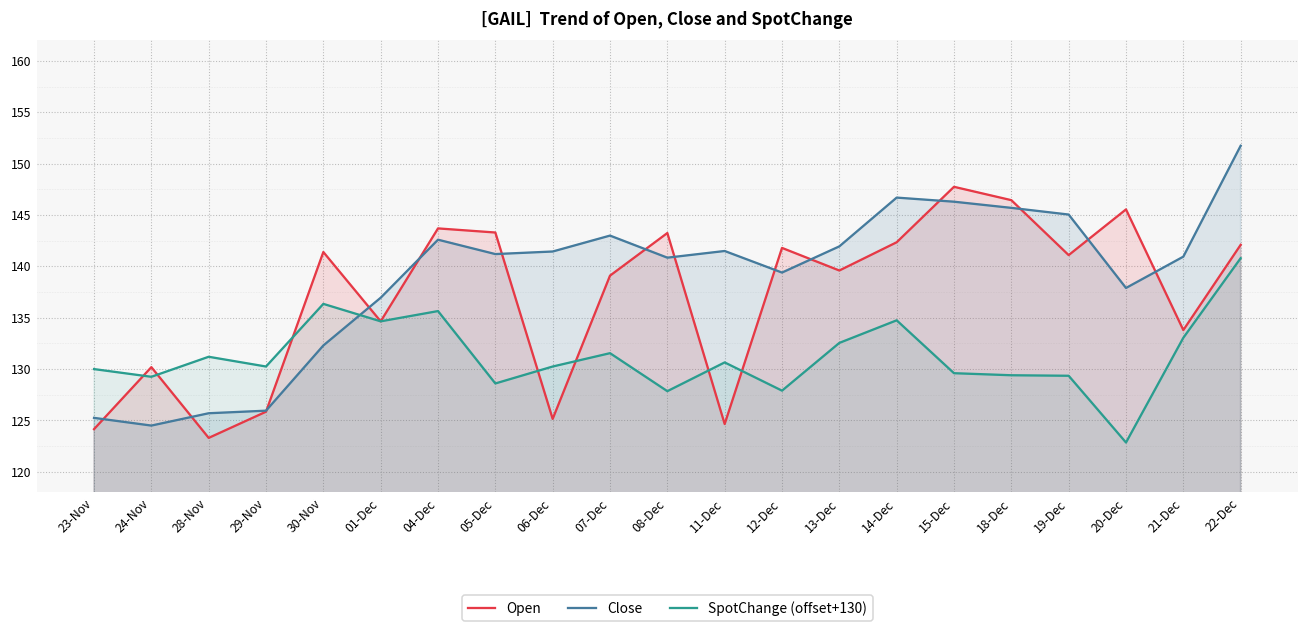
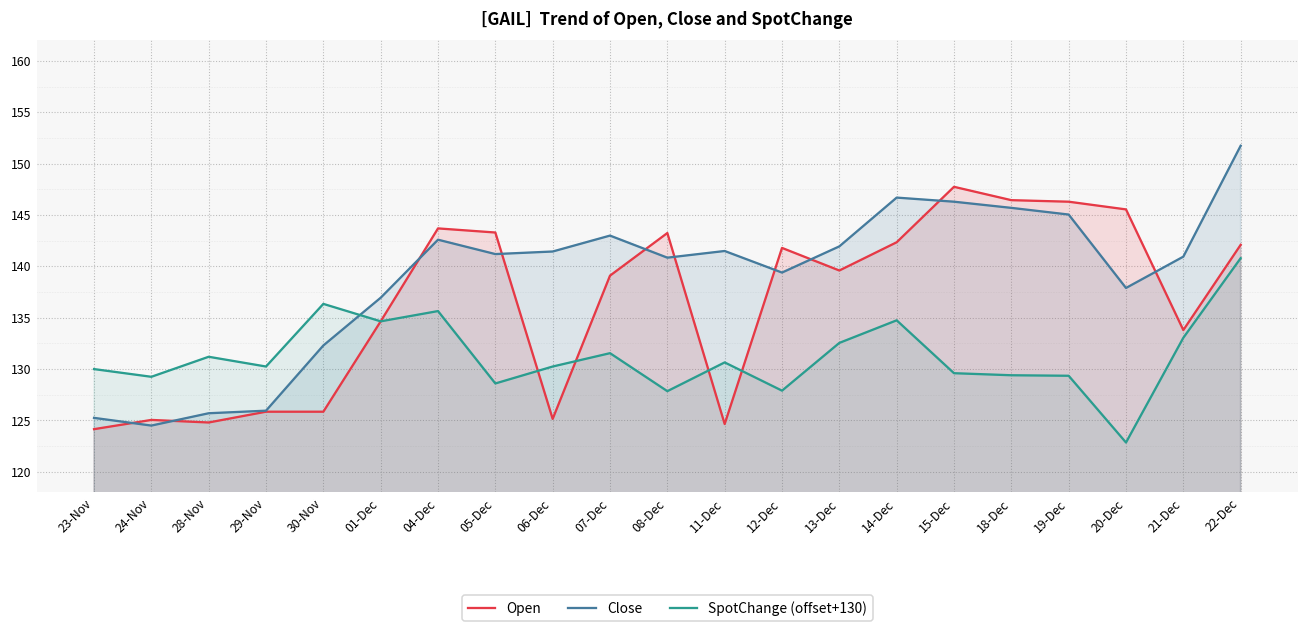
  {
    "Open": {
      "23-Nov": 124,
-     "24-Nov": 130,
-     "28-Nov": 123,
-     "30-Nov": 141,
+     "24-Nov": 125,
+     "28-Nov": 125,
+     "30-Nov": 126,
      "04-Dec": 144,
      "05-Dec": 143,
      "06-Dec": 125,
      "07-Dec": 139,
      "08-Dec": 143,
      "11-Dec": 125,
      "12-Dec": 142,
      "13-Dec": 140,
      "14-Dec": 142,
      "15-Dec": 148,
      "18-Dec": 146,
-     "19-Dec": 141,
+     "19-Dec": 146,
      "20-Dec": 146,
      "21-Dec": 134,
      "22-Dec": 142
    }
  }
